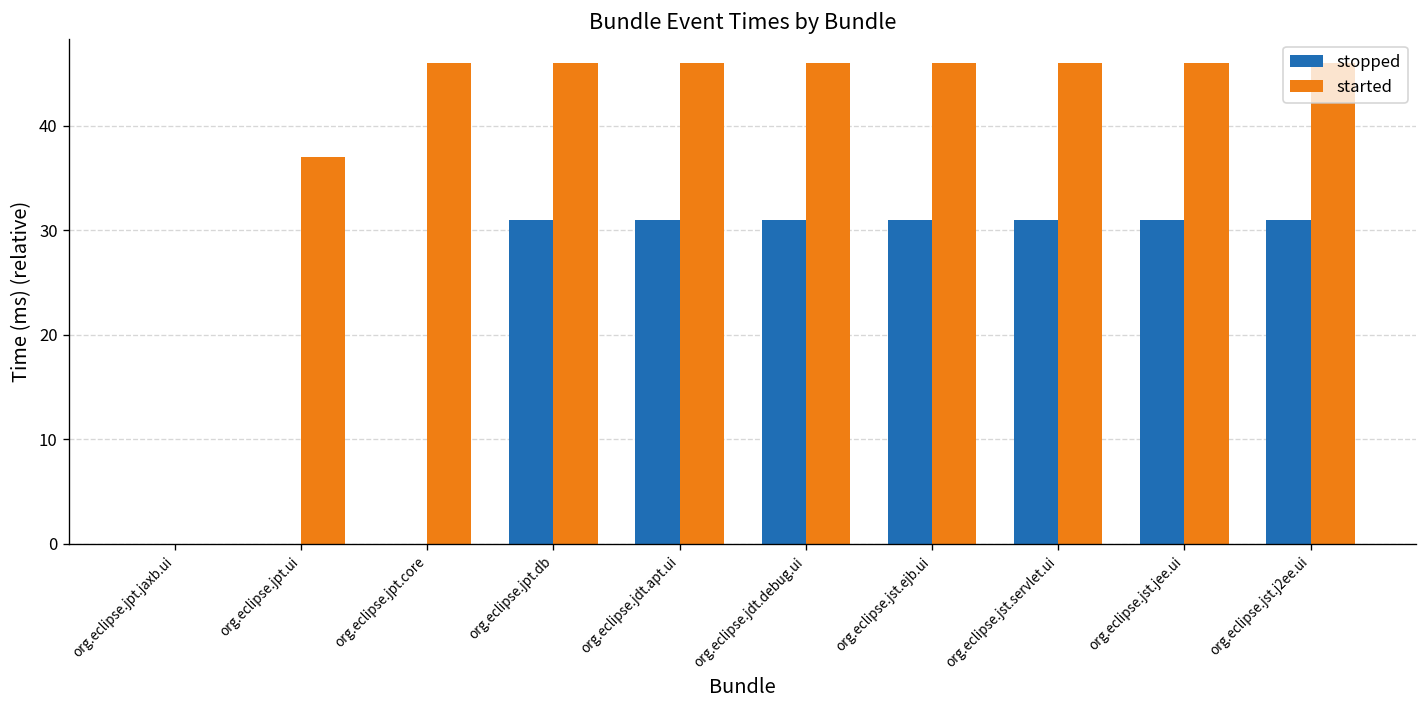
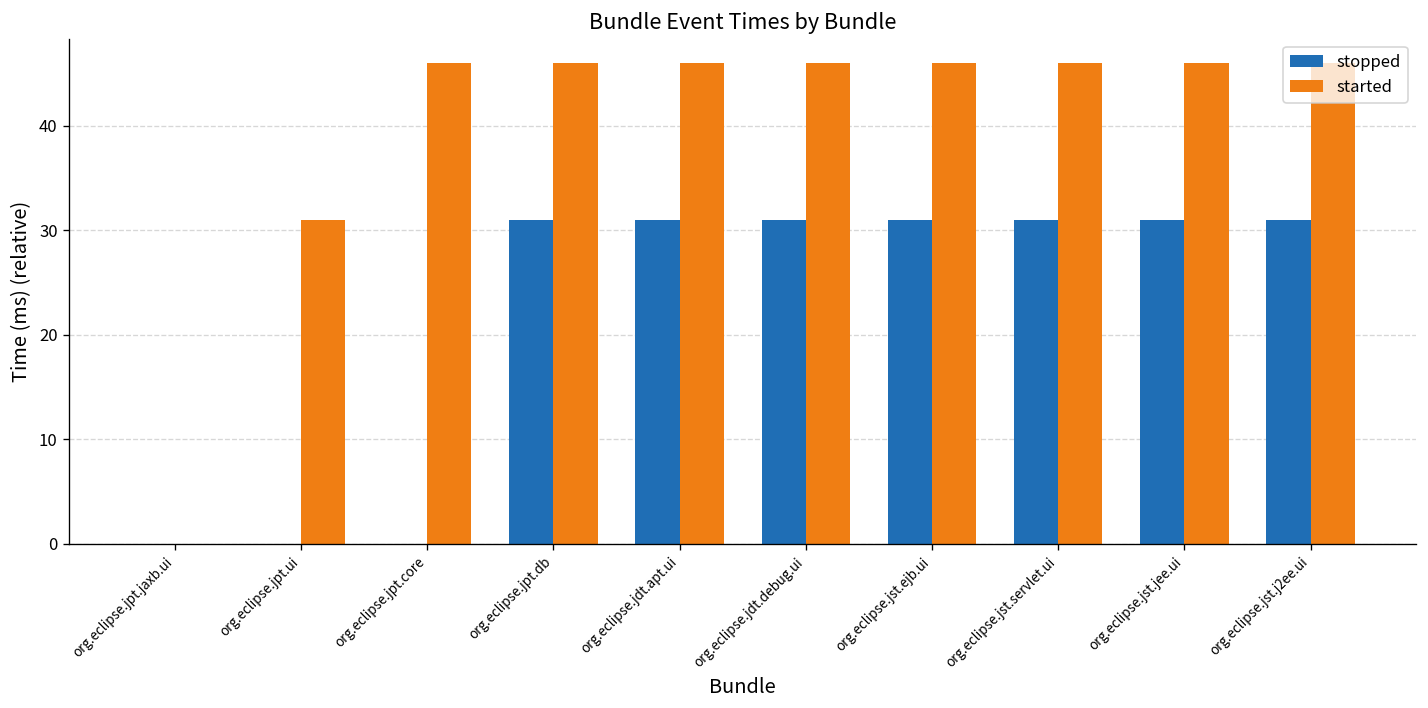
  {
    "stopped": {
      "org.eclipse.jpt.jaxb.ui": 0,
      "org.eclipse.jpt.ui": 0,
      "org.eclipse.jpt.core": 0,
      "org.eclipse.jpt.db": 31,
      "org.eclipse.jdt.apt.ui": 31,
      "org.eclipse.jdt.debug.ui": 31,
      "org.eclipse.jst.ejb.ui": 31,
      "org.eclipse.jst.servlet.ui": 31,
      "org.eclipse.jst.jee.ui": 31,
      "org.eclipse.jst.j2ee.ui": 31
    },
    "started": {
      "org.eclipse.jpt.jaxb.ui": 0,
-     "org.eclipse.jpt.ui": 37,
+     "org.eclipse.jpt.ui": 31,
      "org.eclipse.jpt.core": 46,
      "org.eclipse.jpt.db": 46,
      "org.eclipse.jdt.apt.ui": 46,
      "org.eclipse.jdt.debug.ui": 46,
      "org.eclipse.jst.ejb.ui": 46,
      "org.eclipse.jst.servlet.ui": 46,
      "org.eclipse.jst.jee.ui": 46
    }
  }
